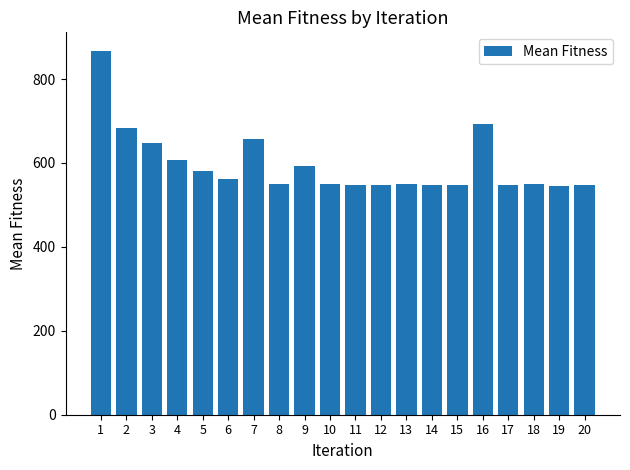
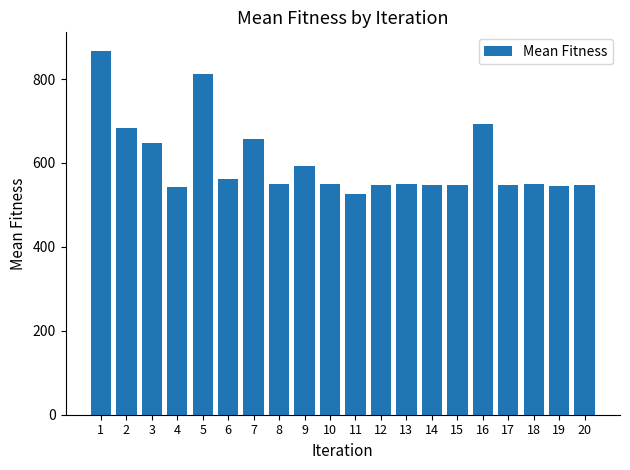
  {
    "1": 870,
    "2": 680,
    "3": 650,
-   "4": 610,
-   "5": 580,
+   "4": 540,
+   "5": 810,
    "6": 560,
    "7": 660,
    "8": 550,
    "9": 590,
    "10": 550,
-   "11": 550,
+   "11": 530,
    "12": 550,
    "13": 550,
    "14": 550,
    "15": 550,
    "16": 690,
    "17": 550,
    "18": 550,
    "19": 550,
    "20": 550
  }
